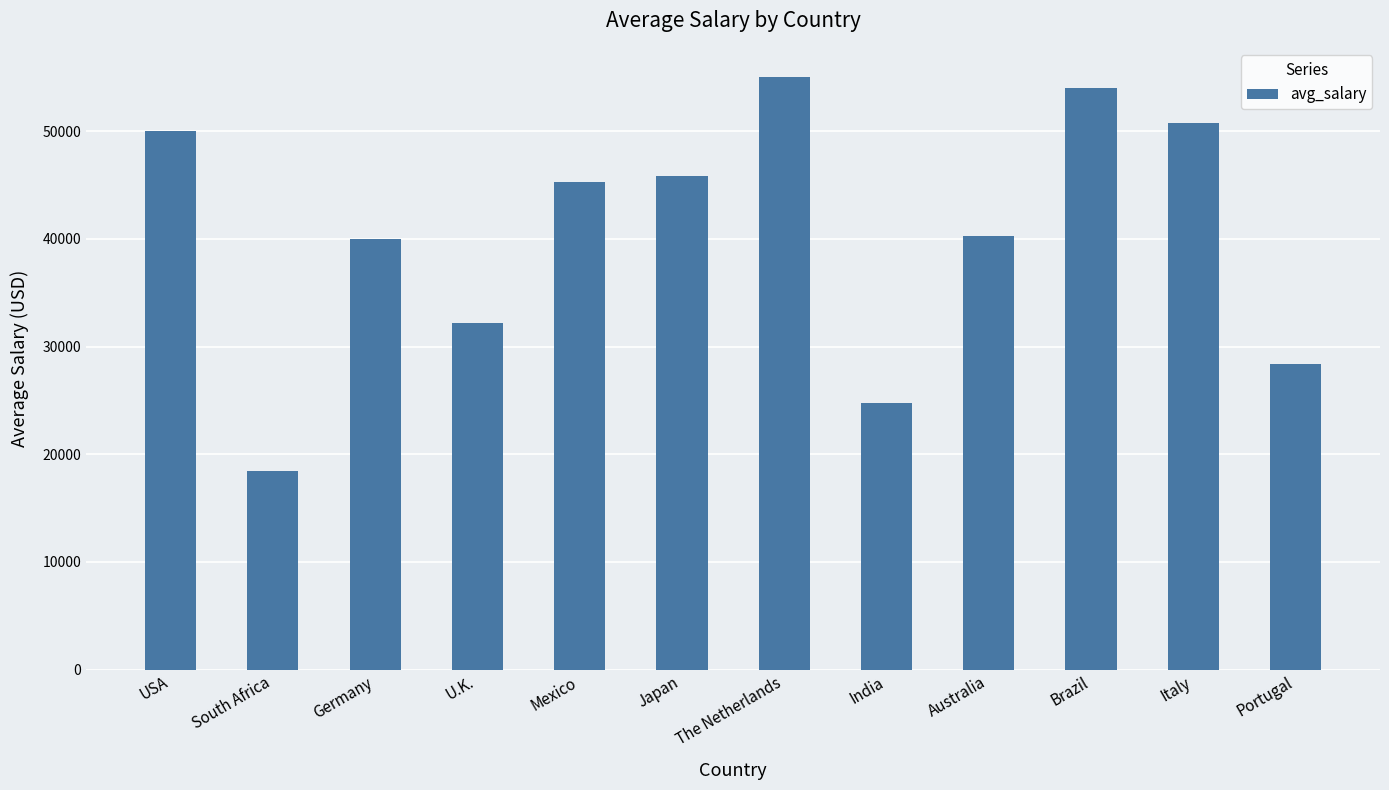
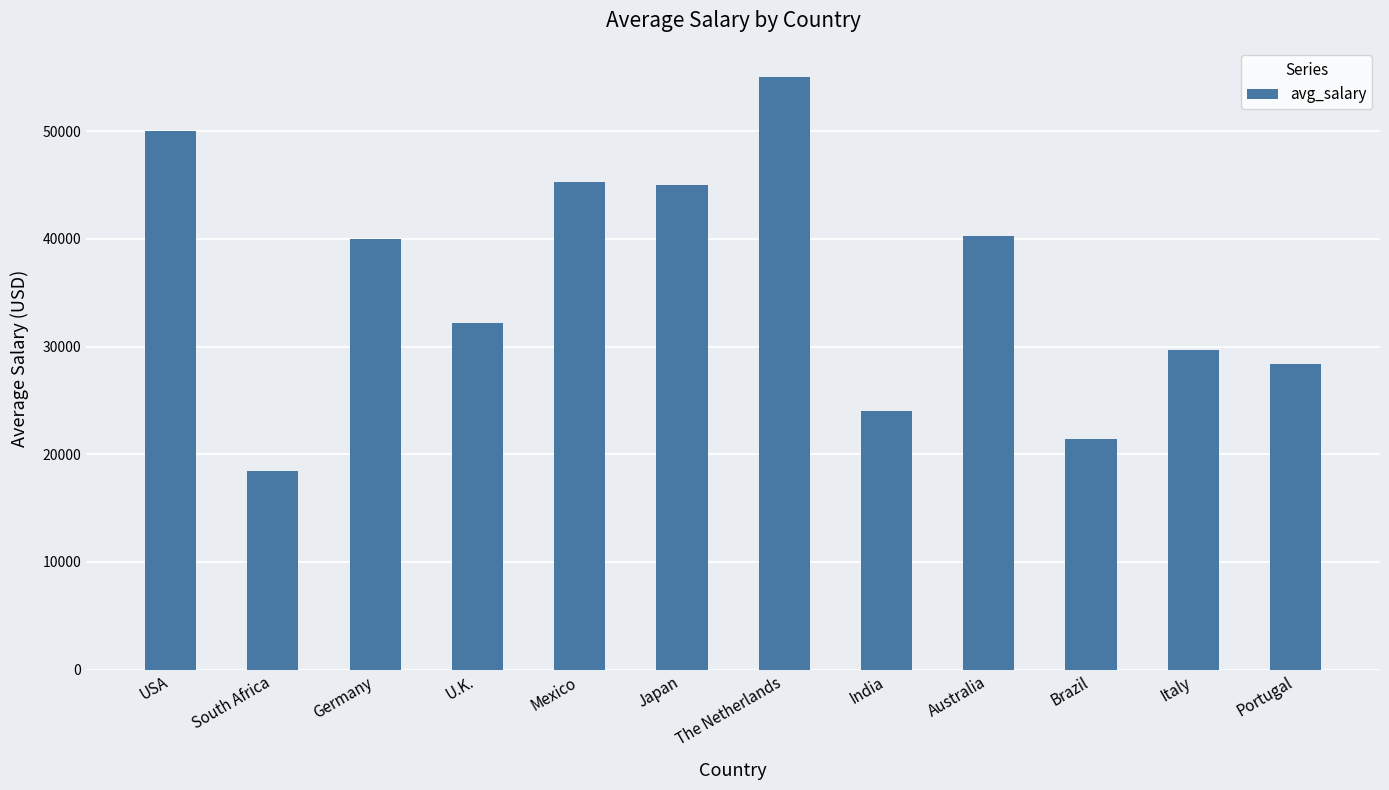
  {
    "USA": 50000,
    "South Africa": 18500,
    "Germany": 40000,
    "U.K.": 32200,
    "Mexico": 45300,
-   "Japan": 45800,
+   "Japan": 45000,
    "The Netherlands": 55000,
-   "India": 24800,
+   "India": 24000,
    "Australia": 40300,
-   "Brazil": 54000,
-   "Italy": 50800,
+   "Brazil": 21400,
+   "Italy": 29700,
    "Portugal": 28400
  }
